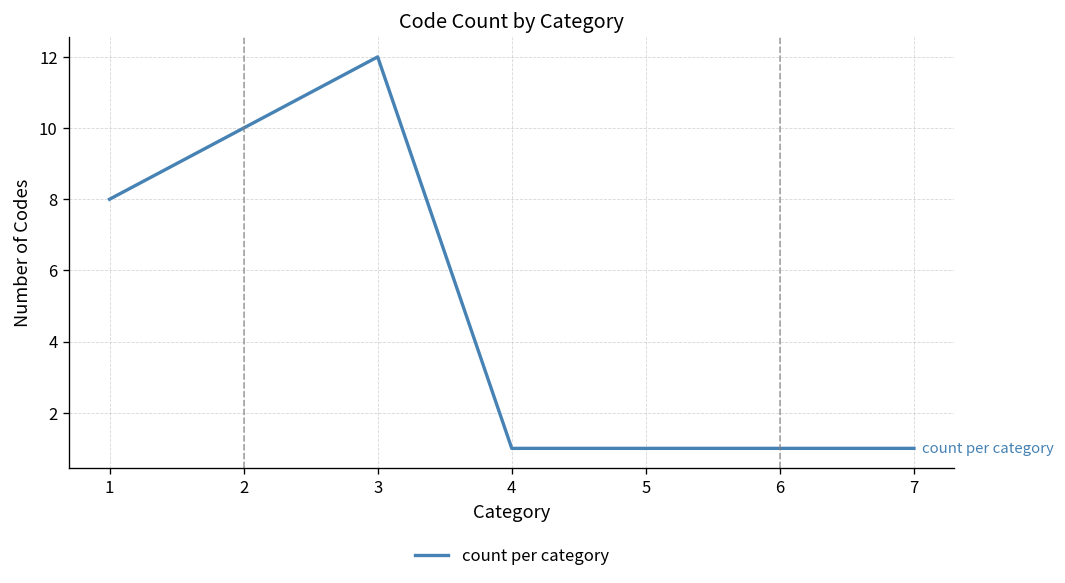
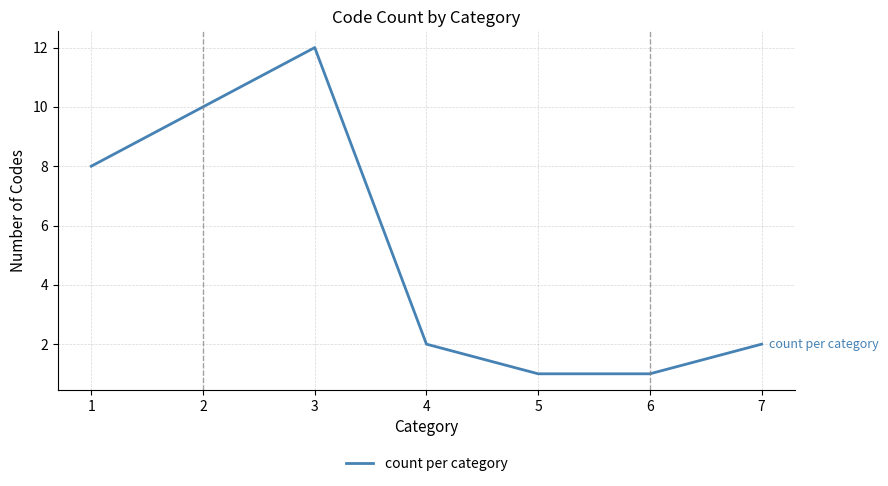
  {
    "1": 8,
    "2": 10,
    "3": 12,
-   "4": 1,
+   "4": 2,
    "5": 1,
    "6": 1,
-   "7": 1
+   "7": 2
  }
